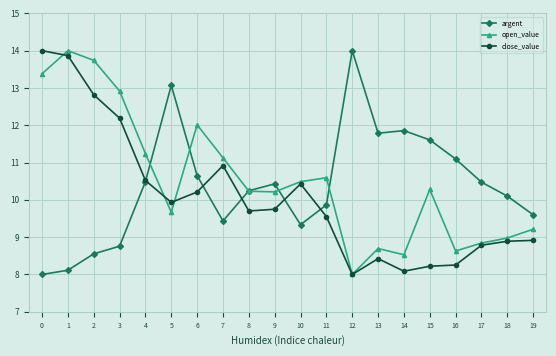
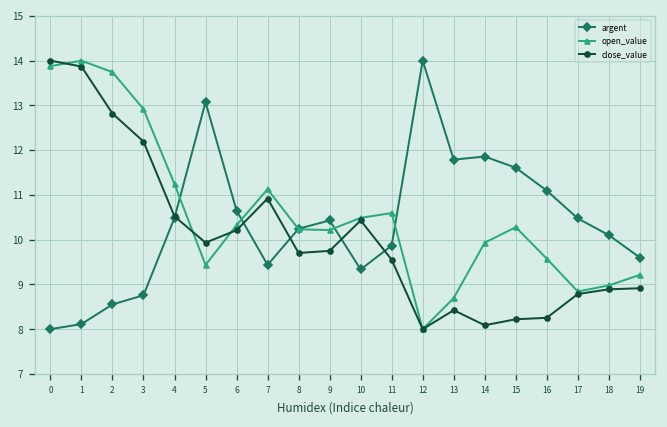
  {
    "open_value": {
-     "0": 13.4,
+     "0": 13.9,
      "1": 14.0,
      "2": 13.7,
      "3": 12.9,
      "4": 11.2,
-     "5": 9.7,
-     "6": 12.0,
+     "5": 9.4,
+     "6": 10.3,
      "7": 11.1,
      "9": 10.2,
      "11": 10.6,
      "13": 8.7,
-     "14": 8.5,
+     "14": 9.9,
      "15": 10.3,
-     "16": 8.6,
+     "16": 9.6,
      "18": 9.0,
      "19": 9.2
    }
  }
